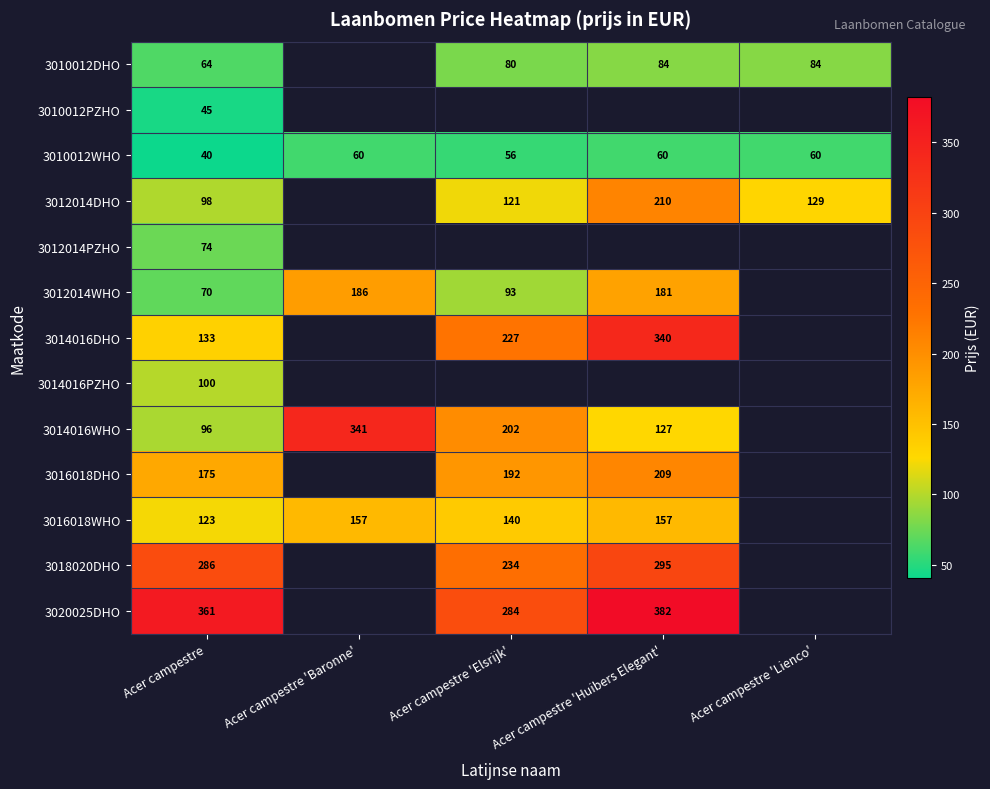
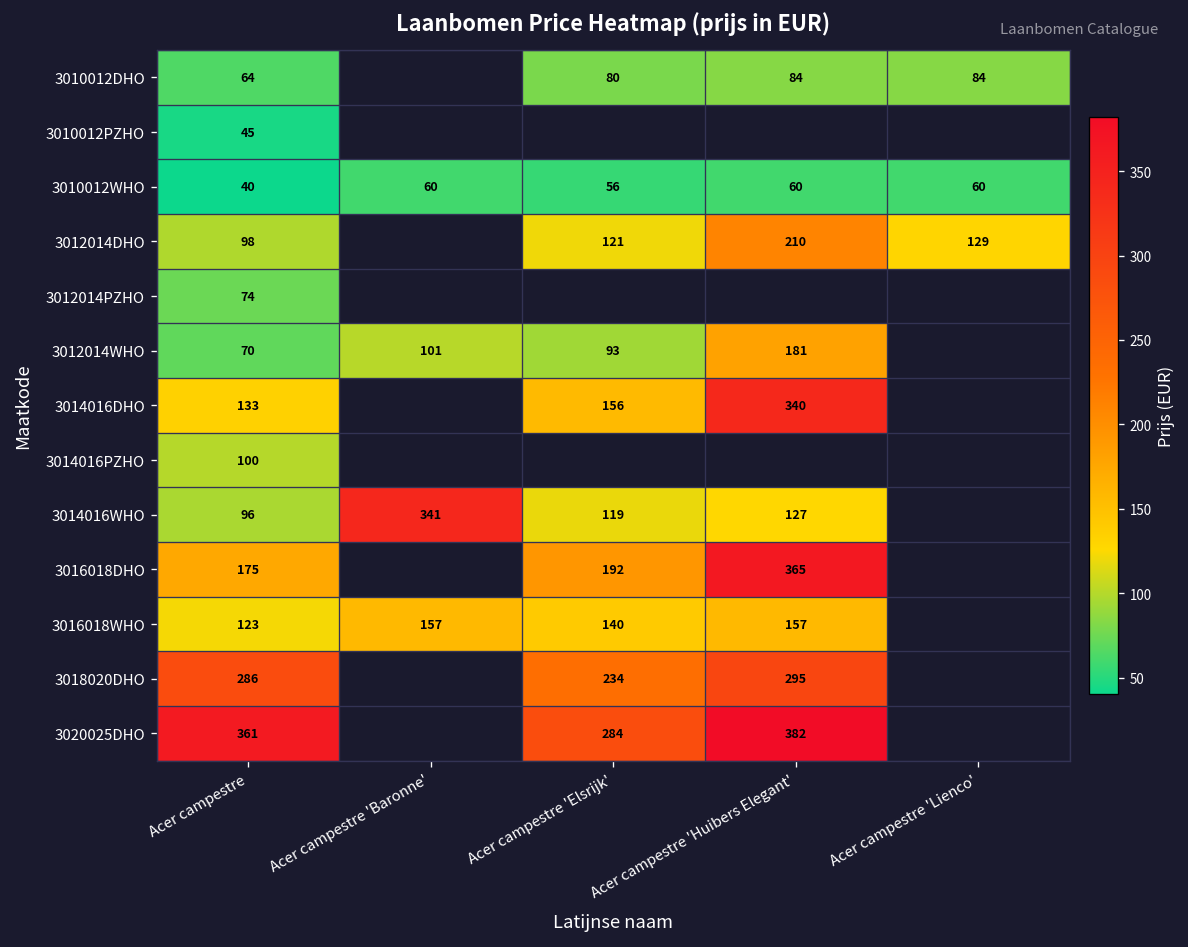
  {
    "3010012DHO": {
      "Acer campestre": 64,
      "Acer campestre 'Elsrijk'": 80,
      "Acer campestre 'Huibers Elegant'": 84,
      "Acer campestre 'Lienco'": 84
    },
    "3010012PZHO": {
      "Acer campestre": 45
    },
    "3010012WHO": {
      "Acer campestre": 40,
      "Acer campestre 'Baronne'": 60,
      "Acer campestre 'Elsrijk'": 56,
      "Acer campestre 'Huibers Elegant'": 60,
      "Acer campestre 'Lienco'": 60
    },
    "3012014DHO": {
      "Acer campestre": 98,
      "Acer campestre 'Elsrijk'": 121,
      "Acer campestre 'Huibers Elegant'": 210,
      "Acer campestre 'Lienco'": 129
    },
    "3012014PZHO": {
      "Acer campestre": 74
    },
    "3012014WHO": {
      "Acer campestre": 70,
-     "Acer campestre 'Baronne'": 186,
+     "Acer campestre 'Baronne'": 101,
      "Acer campestre 'Elsrijk'": 93,
      "Acer campestre 'Huibers Elegant'": 181
    },
    "3014016DHO": {
      "Acer campestre": 133,
-     "Acer campestre 'Elsrijk'": 227,
+     "Acer campestre 'Elsrijk'": 156,
      "Acer campestre 'Huibers Elegant'": 340
    },
    "3014016PZHO": {
      "Acer campestre": 100
    },
    "3014016WHO": {
      "Acer campestre": 96,
      "Acer campestre 'Baronne'": 341,
-     "Acer campestre 'Elsrijk'": 202,
+     "Acer campestre 'Elsrijk'": 119,
      "Acer campestre 'Huibers Elegant'": 127
    },
    "3016018DHO": {
      "Acer campestre": 175,
      "Acer campestre 'Elsrijk'": 192,
-     "Acer campestre 'Huibers Elegant'": 209
+     "Acer campestre 'Huibers Elegant'": 365
    },
    "3016018WHO": {
      "Acer campestre": 123,
      "Acer campestre 'Baronne'": 157,
      "Acer campestre 'Elsrijk'": 140,
      "Acer campestre 'Huibers Elegant'": 157
    },
    "3018020DHO": {
      "Acer campestre": 286,
      "Acer campestre 'Elsrijk'": 234,
      "Acer campestre 'Huibers Elegant'": 295
    },
    "3020025DHO": {
      "Acer campestre": 361,
      "Acer campestre 'Elsrijk'": 284,
      "Acer campestre 'Huibers Elegant'": 382
    }
  }
